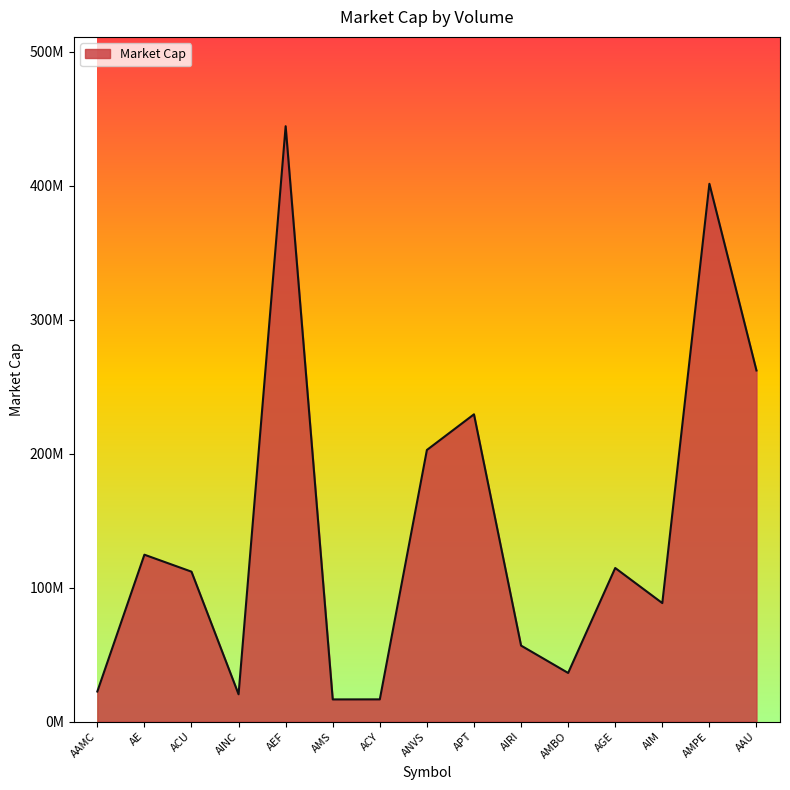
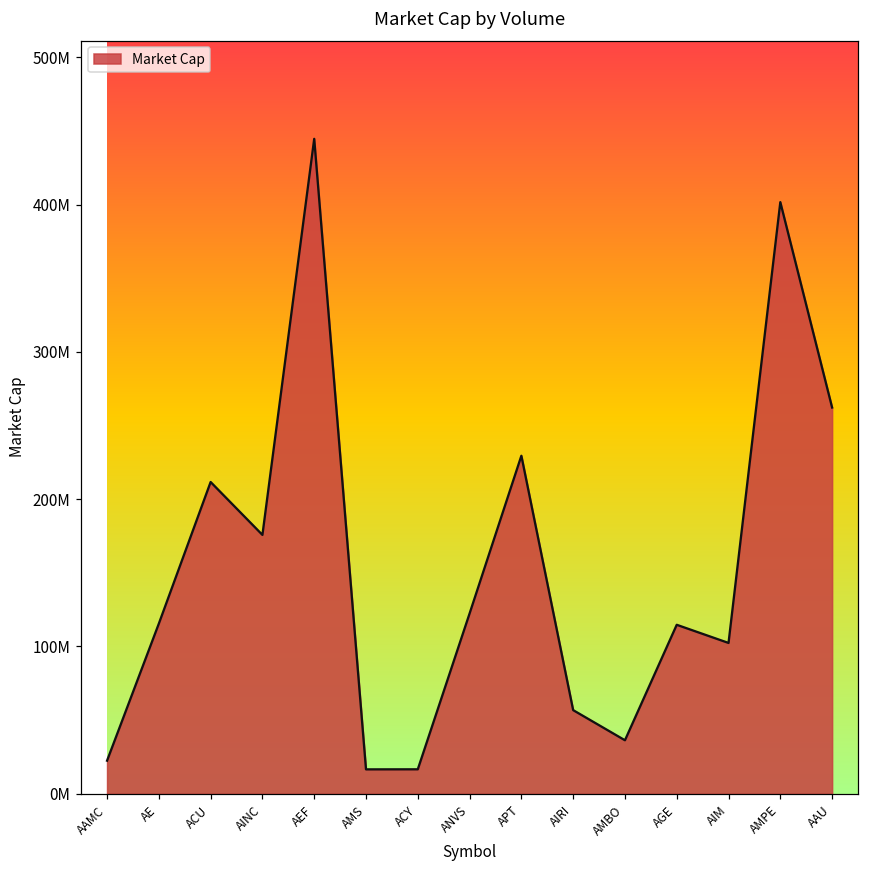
  {
    "AAMC": 22000000,
-   "AE": 125000000,
-   "ACU": 112000000,
-   "AINC": 20000000,
+   "AE": 116000000,
+   "ACU": 212000000,
+   "AINC": 176000000,
    "AEF": 445000000,
    "AMS": 17000000,
    "ACY": 17000000,
-   "ANVS": 203000000,
+   "ANVS": 122000000,
    "APT": 229000000,
    "AIRI": 57000000,
    "AMBO": 36000000,
    "AGE": 115000000,
-   "AIM": 89000000,
+   "AIM": 102000000,
    "AMPE": 402000000,
    "AAU": 262000000
  }
